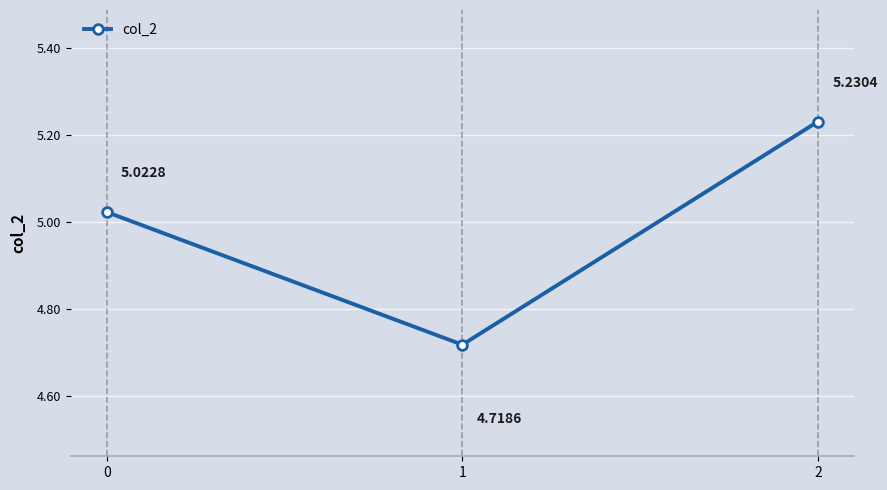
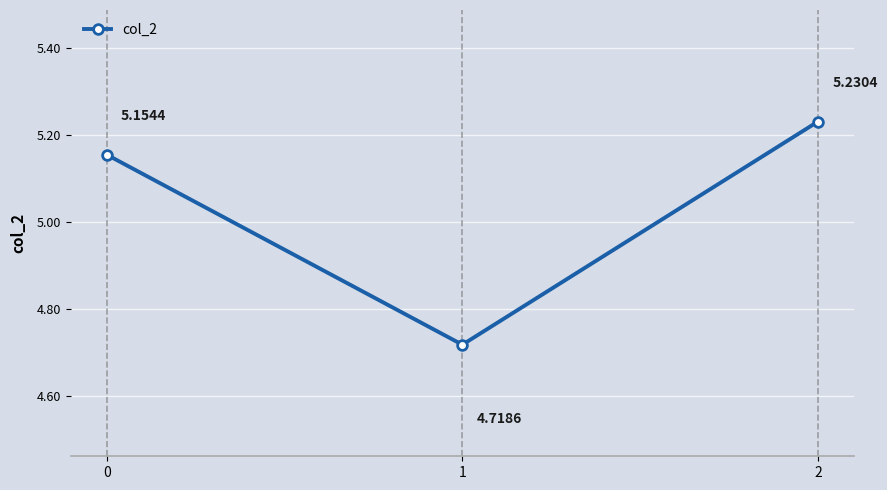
  {
-   "0": 5.0228
+   "0": 5.1544
  }
